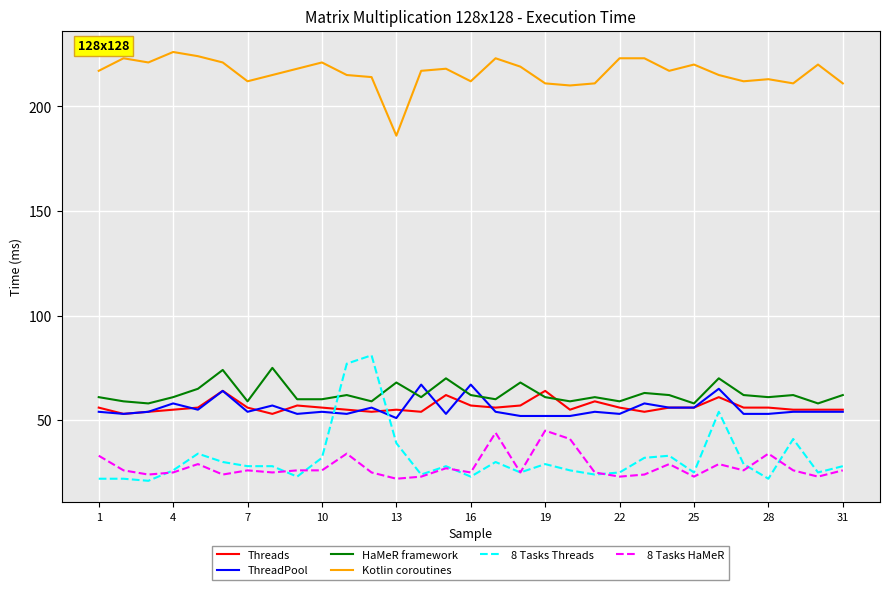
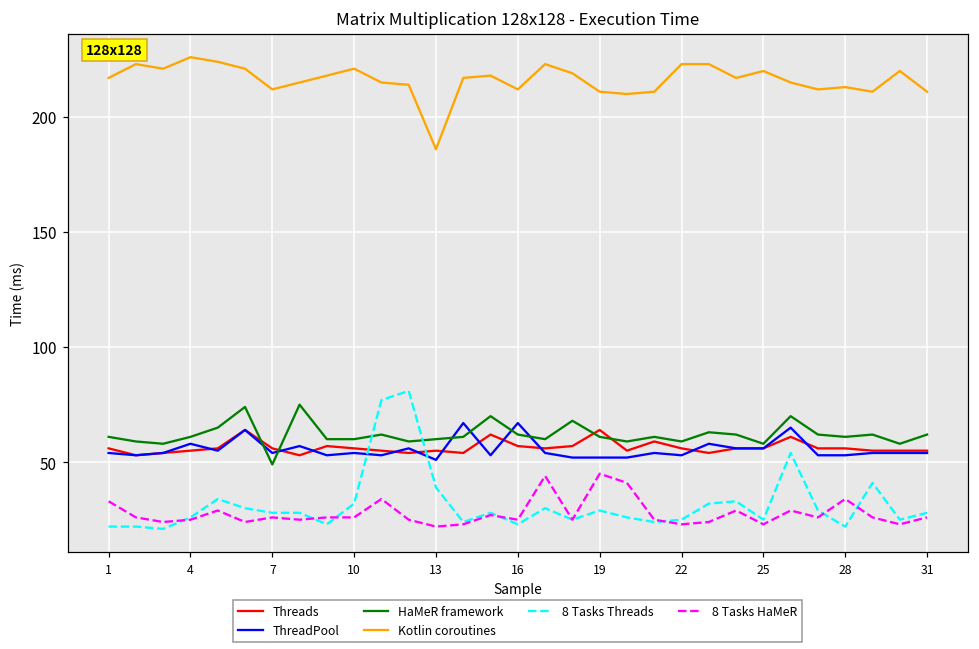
  {
    "Threads": {
      "1": 56,
      "4": 55,
      "7": 56,
      "10": 56,
      "13": 55,
      "16": 57,
      "19": 64,
      "22": 56,
      "28": 56
    },
    "ThreadPool": {
      "1": 54,
      "4": 58,
      "7": 54,
      "10": 54,
      "13": 51,
      "16": 67,
      "19": 52,
      "22": 53,
      "28": 53
    },
    "HaMeR framework": {
      "1": 61,
      "4": 61,
-     "7": 59,
+     "7": 49,
      "10": 60,
-     "13": 68,
+     "13": 60,
      "16": 62,
      "19": 61,
      "22": 59,
      "25": 58,
      "28": 61,
      "31": 62
    },
    "Kotlin coroutines": {
      "1": 217,
      "4": 226,
      "7": 212,
      "10": 221,
      "13": 186,
      "16": 212,
      "19": 211,
      "22": 223,
      "25": 220,
      "28": 213,
      "31": 211
    },
    "8 Tasks Threads": {
      "1": 22,
      "7": 28,
      "10": 32,
      "13": 39,
      "16": 23,
      "19": 29,
      "22": 25,
      "25": 25,
      "28": 22,
      "31": 28
    },
    "8 Tasks HaMeR": {
      "1": 33,
      "7": 26,
      "10": 26,
      "13": 22,
      "16": 25,
      "19": 45,
      "22": 23,
      "25": 23,
      "28": 34,
      "31": 26
    }
  }
